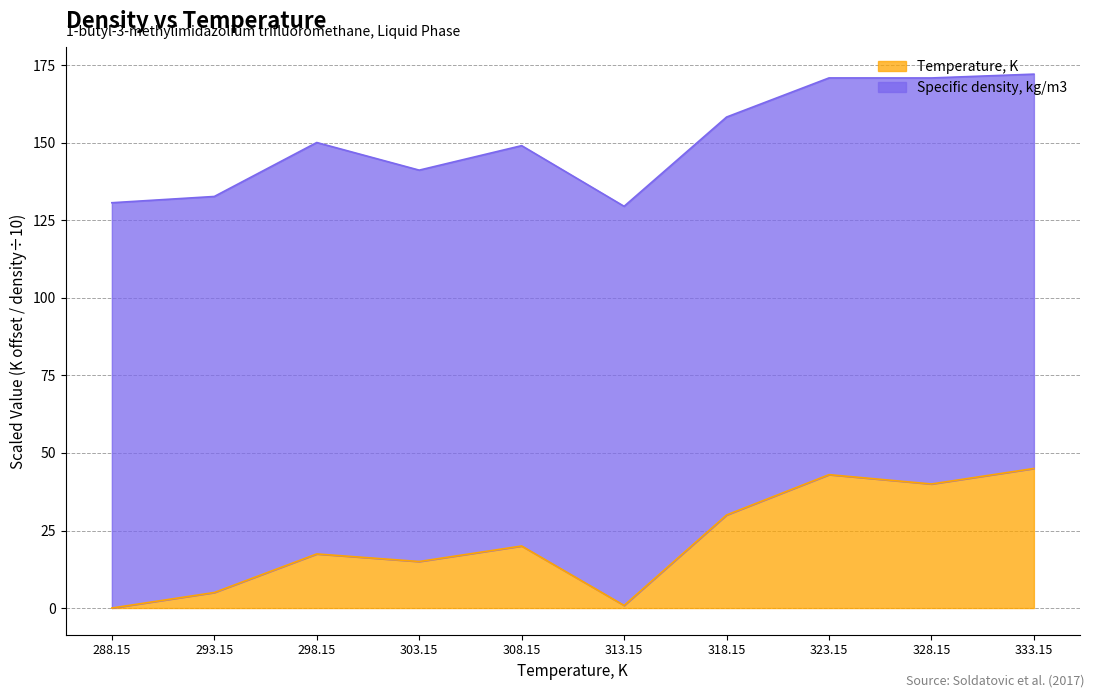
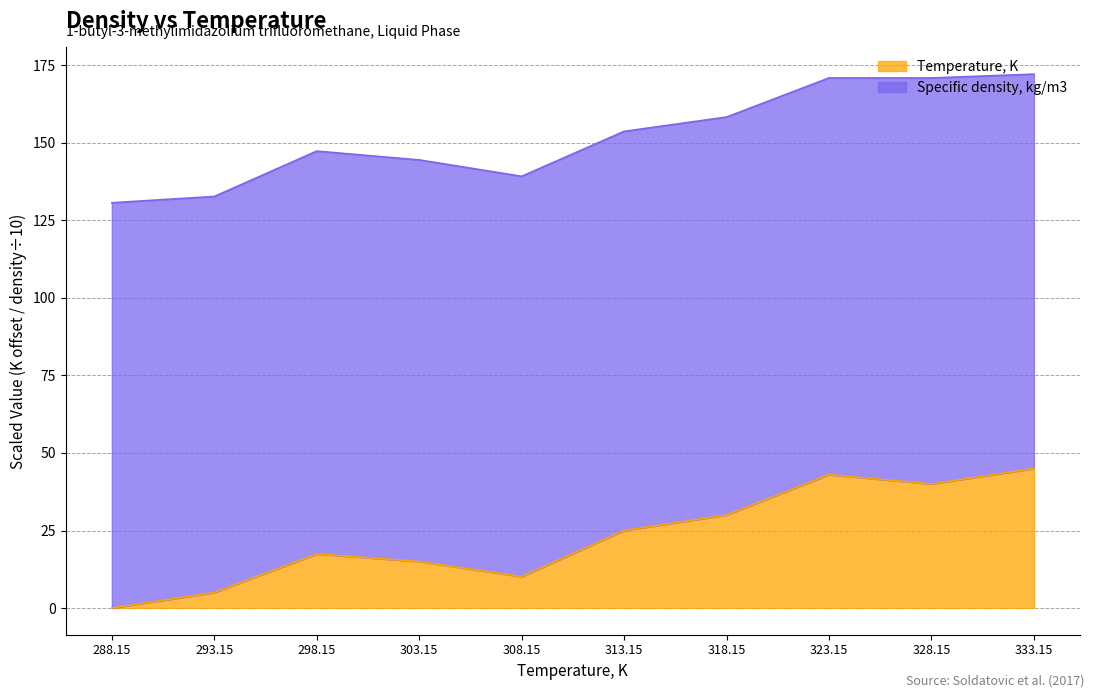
  {
    "Temperature, K": {
      "288.15": 0,
      "293.15": 5,
      "298.15": 17,
      "303.15": 15,
-     "308.15": 20,
-     "313.15": 1,
+     "308.15": 10,
+     "313.15": 25,
      "318.15": 30,
      "323.15": 43,
      "328.15": 40,
      "333.15": 45
    },
    "Specific density, kg/m3": {
      "288.15": 131,
      "293.15": 128,
-     "298.15": 133,
-     "303.15": 126,
+     "298.15": 130,
+     "303.15": 130,
      "308.15": 129,
      "313.15": 129,
      "318.15": 128,
      "323.15": 128,
      "328.15": 131,
      "333.15": 127
    }
  }
